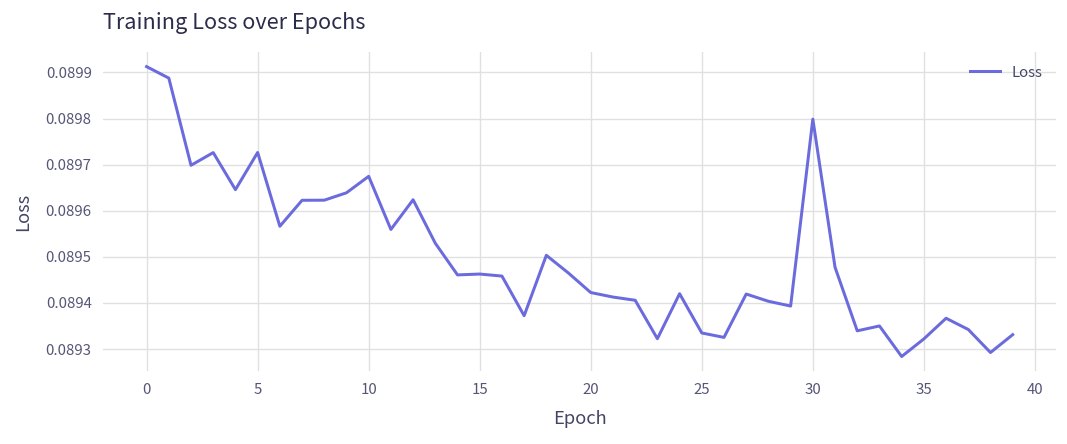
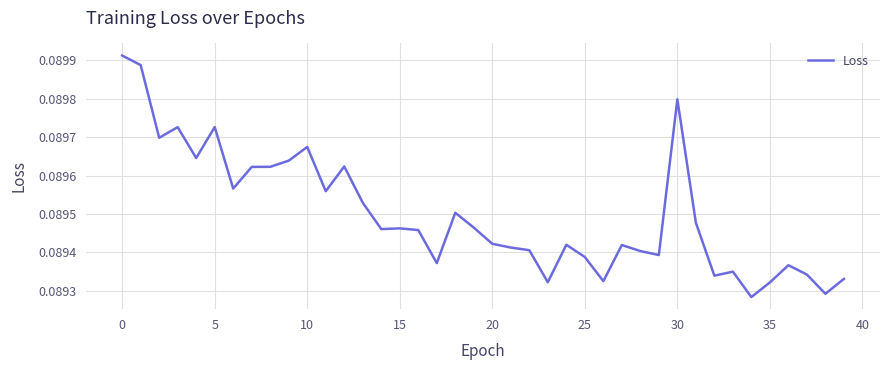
  {
    "0": 0.08991,
    "5": 0.08973,
    "10": 0.08967,
    "15": 0.08946,
    "20": 0.08942,
-   "25": 0.08933,
+   "25": 0.08939,
    "30": 0.08980,
    "35": 0.08932
  }
